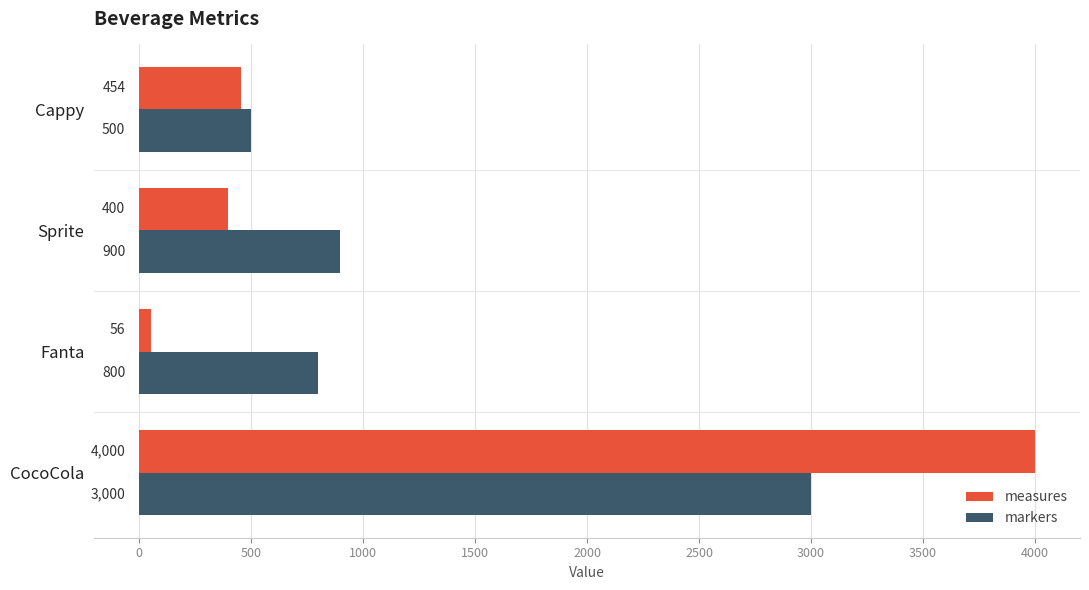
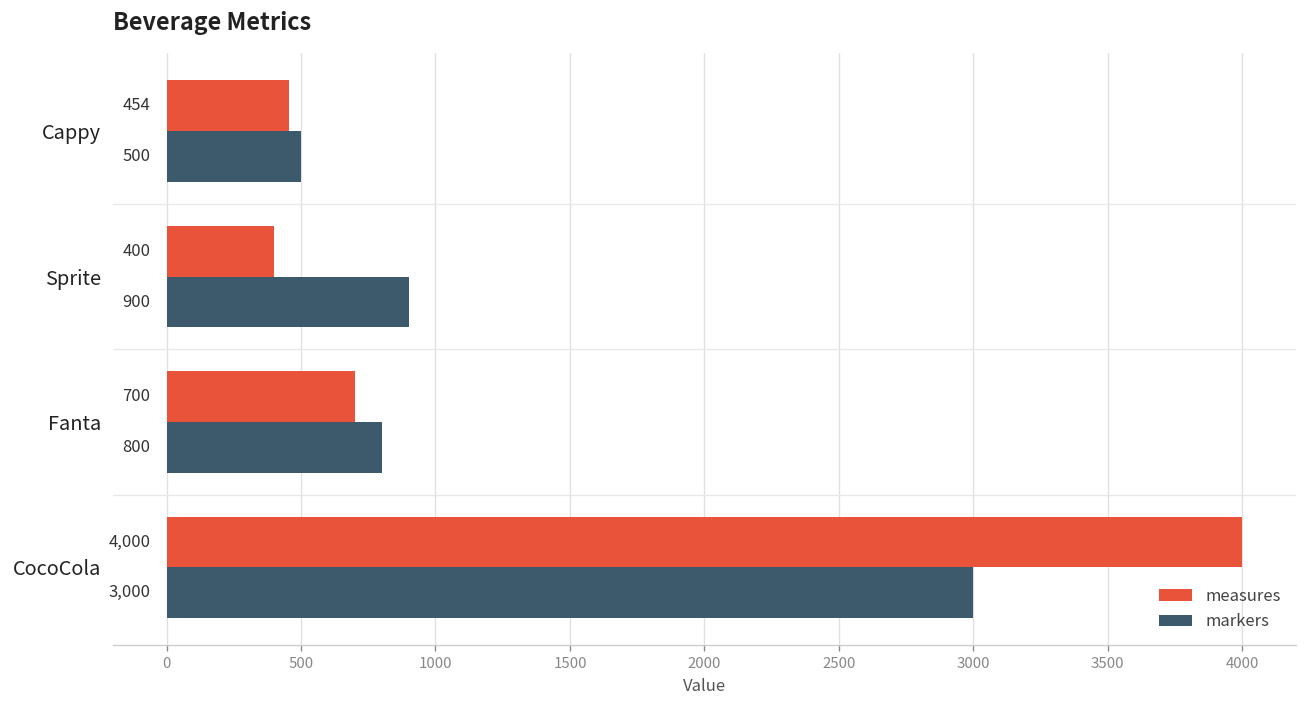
  {
    "measures": {
-     "Fanta": 56
+     "Fanta": 700
    },
    "markers": {
      "Cappy": 500,
      "Sprite": 900,
      "Fanta": 800,
      "CocoCola": 3000
    }
  }
